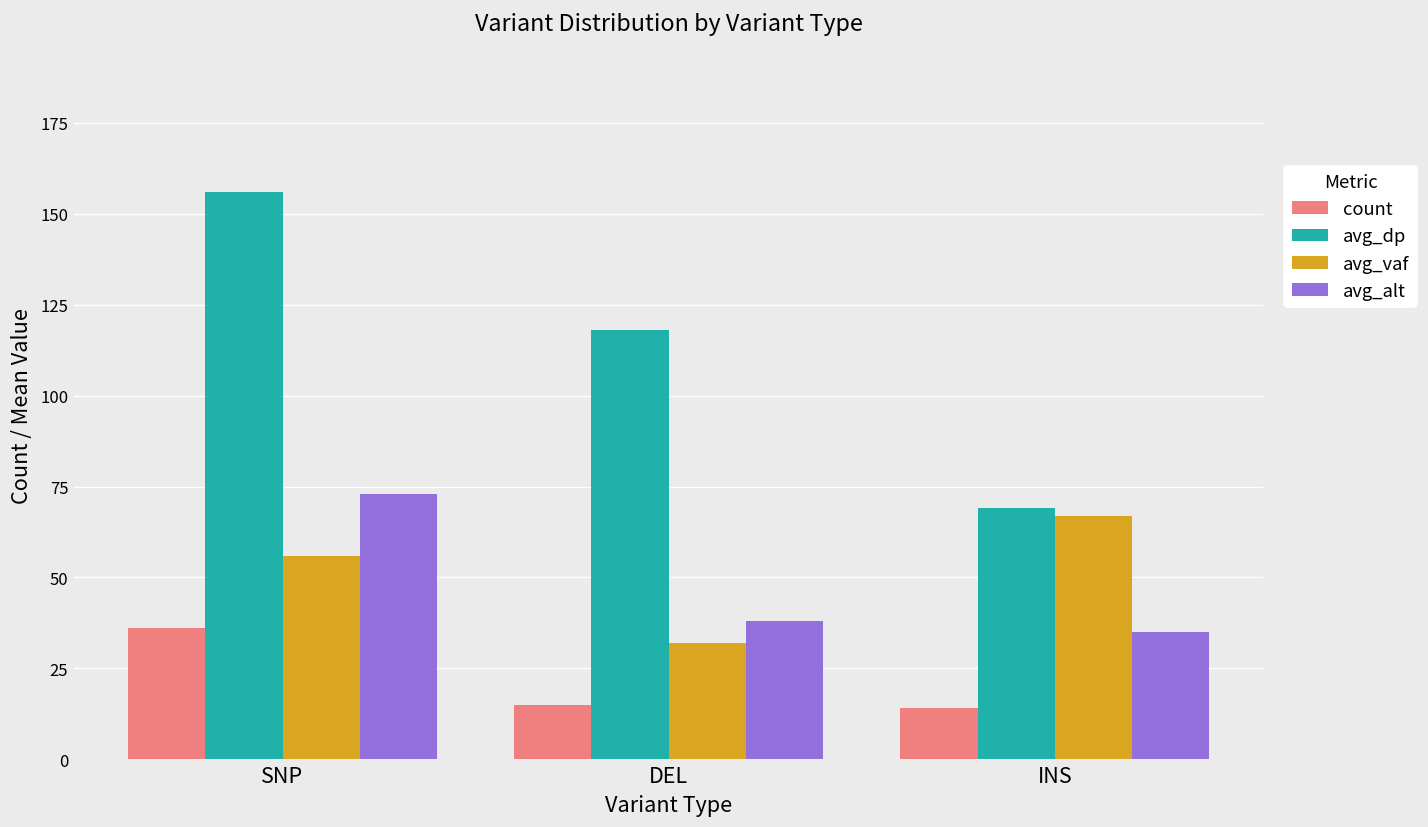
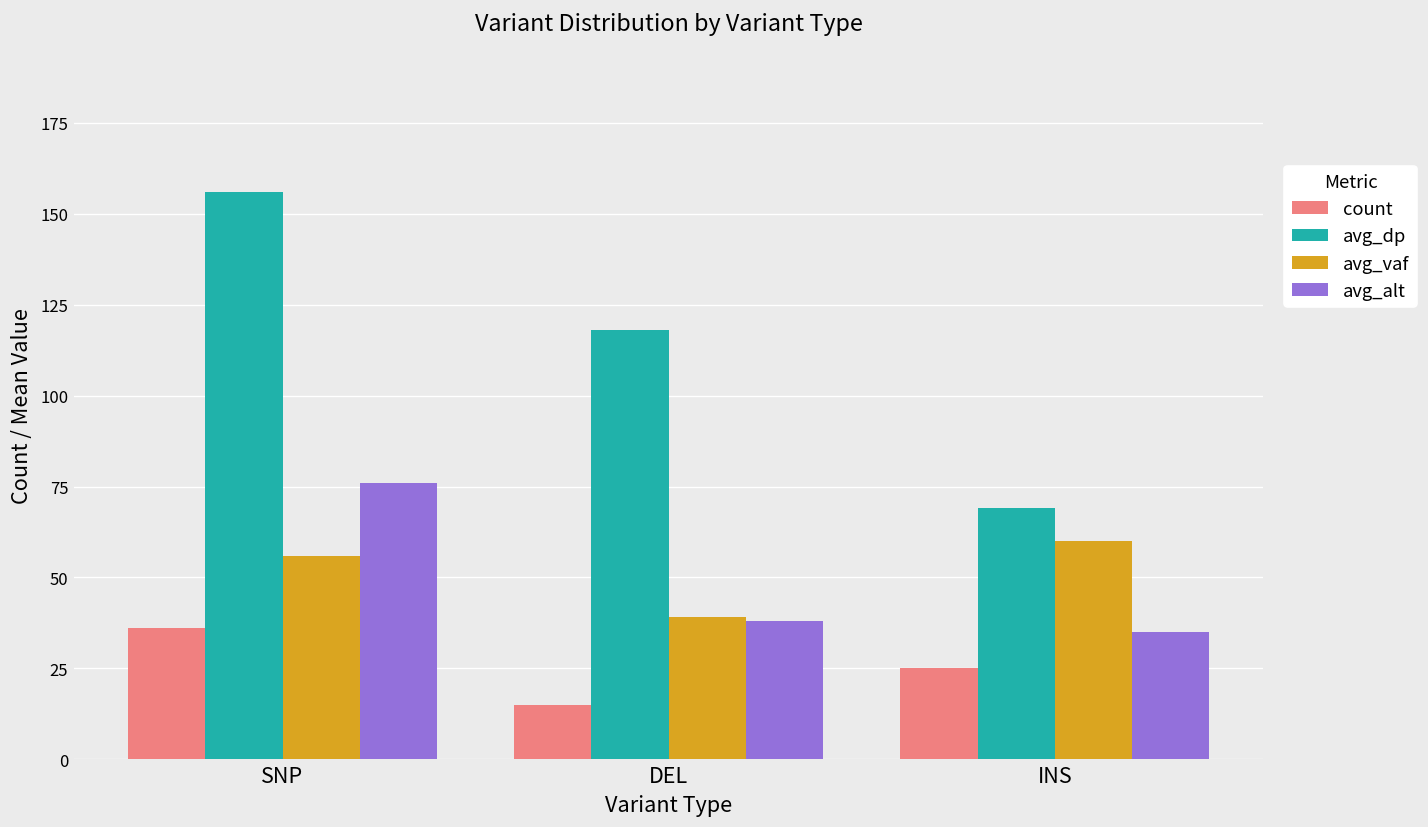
  {
    "count": {
      "SNP": 36,
      "DEL": 15,
-     "INS": 14
+     "INS": 25
    },
    "avg_dp": {
      "SNP": 156,
      "DEL": 118,
      "INS": 69
    },
    "avg_vaf": {
      "SNP": 56,
-     "DEL": 32,
-     "INS": 67
+     "DEL": 39,
+     "INS": 60
    },
    "avg_alt": {
-     "SNP": 73,
+     "SNP": 76,
      "DEL": 38,
      "INS": 35
    }
  }
